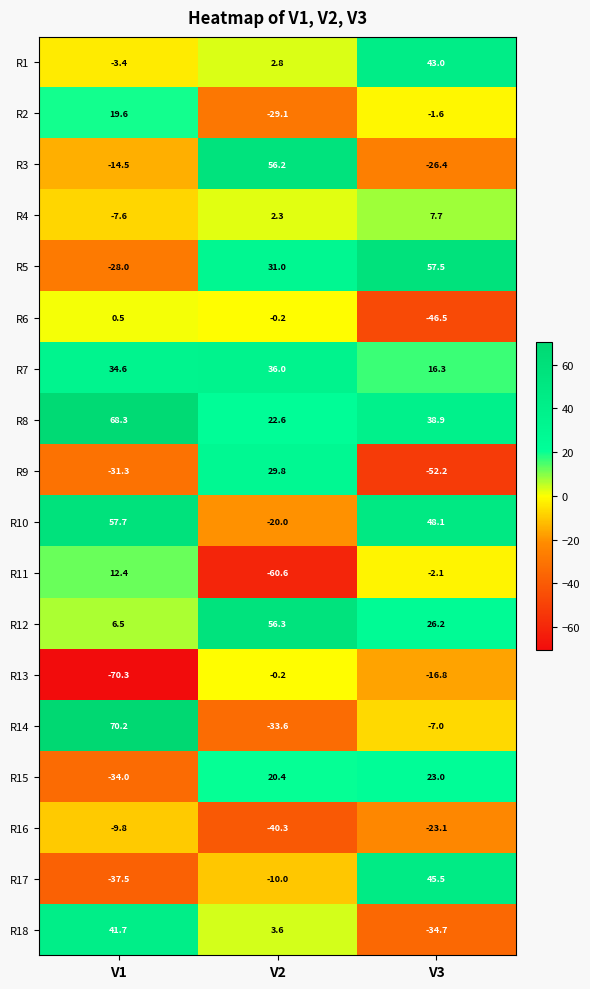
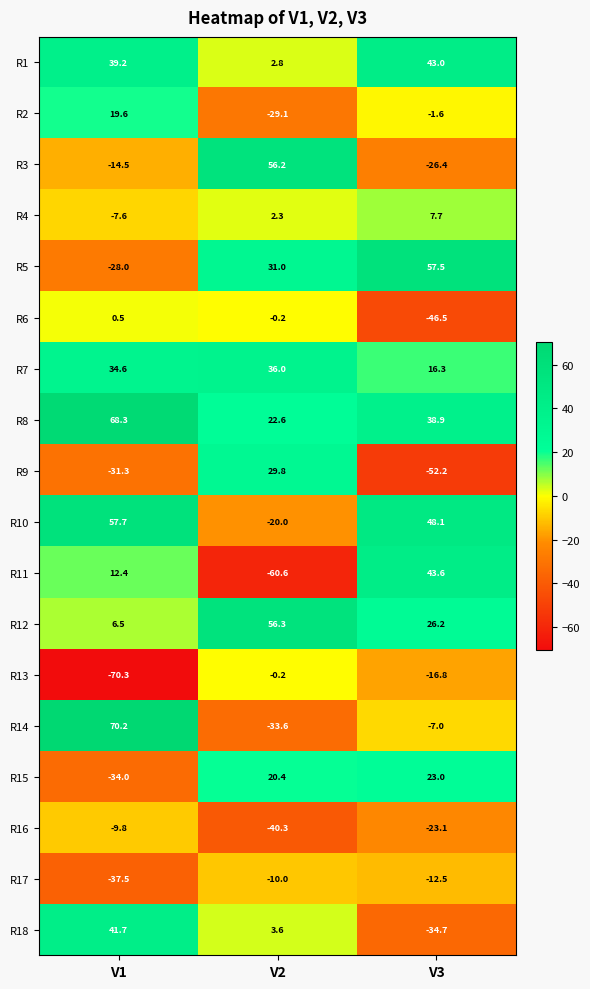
  {
    "R1": {
-     "V1": -3.4,
+     "V1": 39.2,
      "V2": 2.8,
      "V3": 43.0
    },
    "R2": {
      "V1": 19.6,
      "V2": -29.1,
      "V3": -1.6
    },
    "R3": {
      "V1": -14.5,
      "V2": 56.2,
      "V3": -26.4
    },
    "R4": {
      "V1": -7.6,
      "V2": 2.3,
      "V3": 7.7
    },
    "R5": {
      "V1": -28.0,
      "V2": 31.0,
      "V3": 57.5
    },
    "R6": {
      "V1": 0.5,
      "V2": -0.2,
      "V3": -46.5
    },
    "R7": {
      "V1": 34.6,
      "V2": 36.0,
      "V3": 16.3
    },
    "R8": {
      "V1": 68.3,
      "V2": 22.6,
      "V3": 38.9
    },
    "R9": {
      "V1": -31.3,
      "V2": 29.8,
      "V3": -52.2
    },
    "R10": {
      "V1": 57.7,
      "V2": -20.0,
      "V3": 48.1
    },
    "R11": {
      "V1": 12.4,
      "V2": -60.6,
-     "V3": -2.1
+     "V3": 43.6
    },
    "R12": {
      "V1": 6.5,
      "V2": 56.3,
      "V3": 26.2
    },
    "R13": {
      "V1": -70.3,
      "V2": -0.2,
      "V3": -16.8
    },
    "R14": {
      "V1": 70.2,
      "V2": -33.6,
      "V3": -7.0
    },
    "R15": {
      "V1": -34.0,
      "V2": 20.4,
      "V3": 23.0
    },
    "R16": {
      "V1": -9.8,
      "V2": -40.3,
      "V3": -23.1
    },
    "R17": {
      "V1": -37.5,
      "V2": -10.0,
-     "V3": 45.5
+     "V3": -12.5
    },
    "R18": {
      "V1": 41.7,
      "V2": 3.6,
      "V3": -34.7
    }
  }
